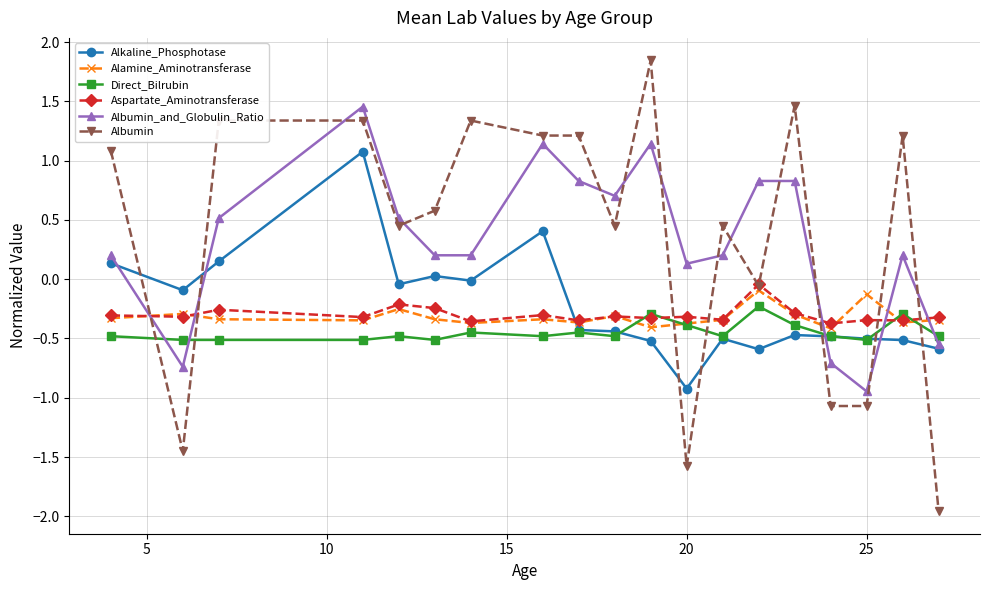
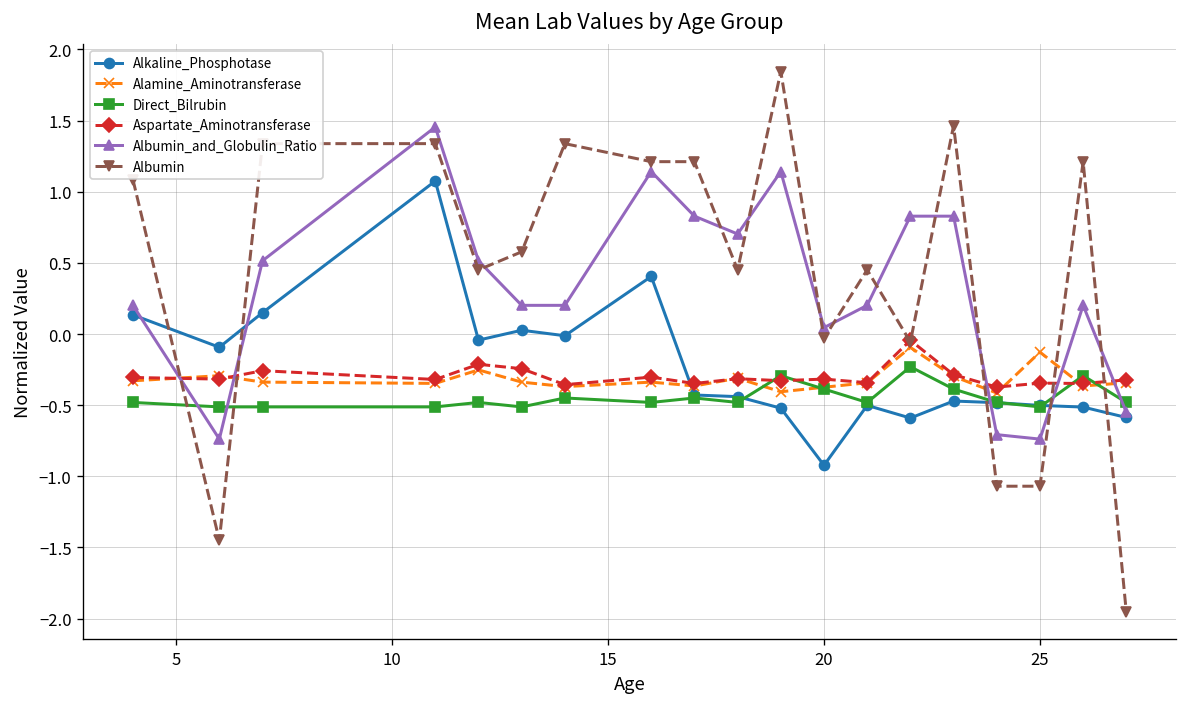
  {
    "Alkaline_Phosphotase": {
      "20": -0.92
    },
    "Alamine_Aminotransferase": {
      "25": -0.13
    },
    "Aspartate_Aminotransferase": {
      "20": -0.32,
      "25": -0.35
    },
    "Albumin_and_Globulin_Ratio": {
-     "20": 0.13,
-     "25": -0.95
+     "20": 0.04,
+     "25": -0.74
    },
    "Albumin": {
-     "20": -1.58,
+     "20": -0.03,
      "25": -1.07
    }
  }
